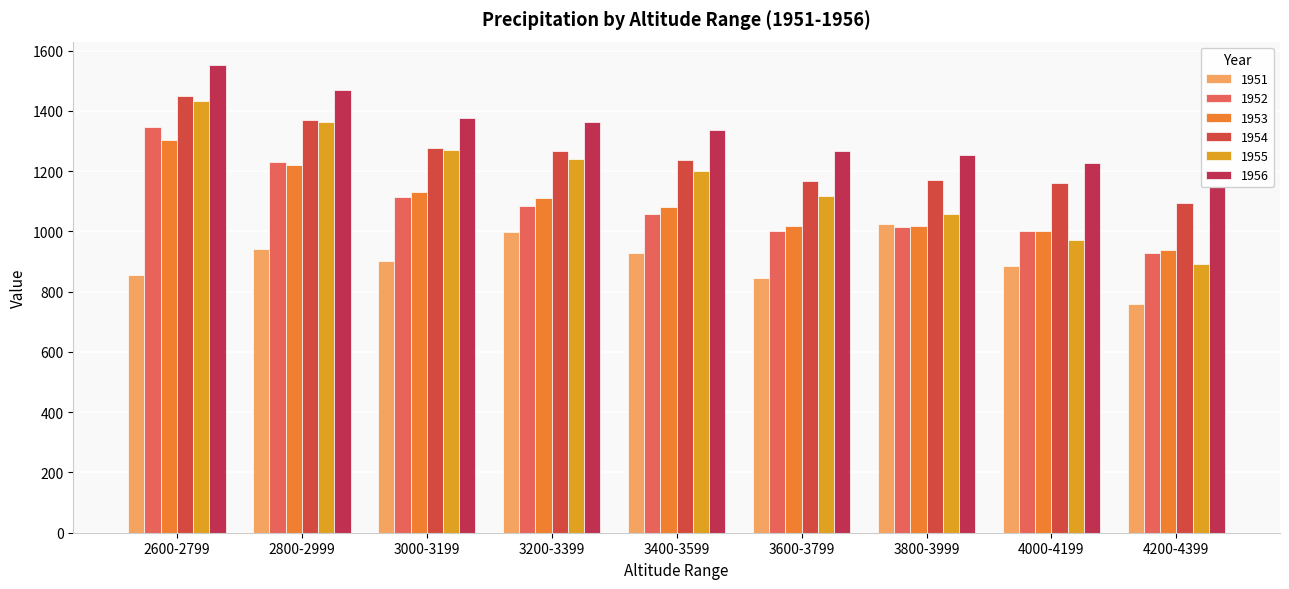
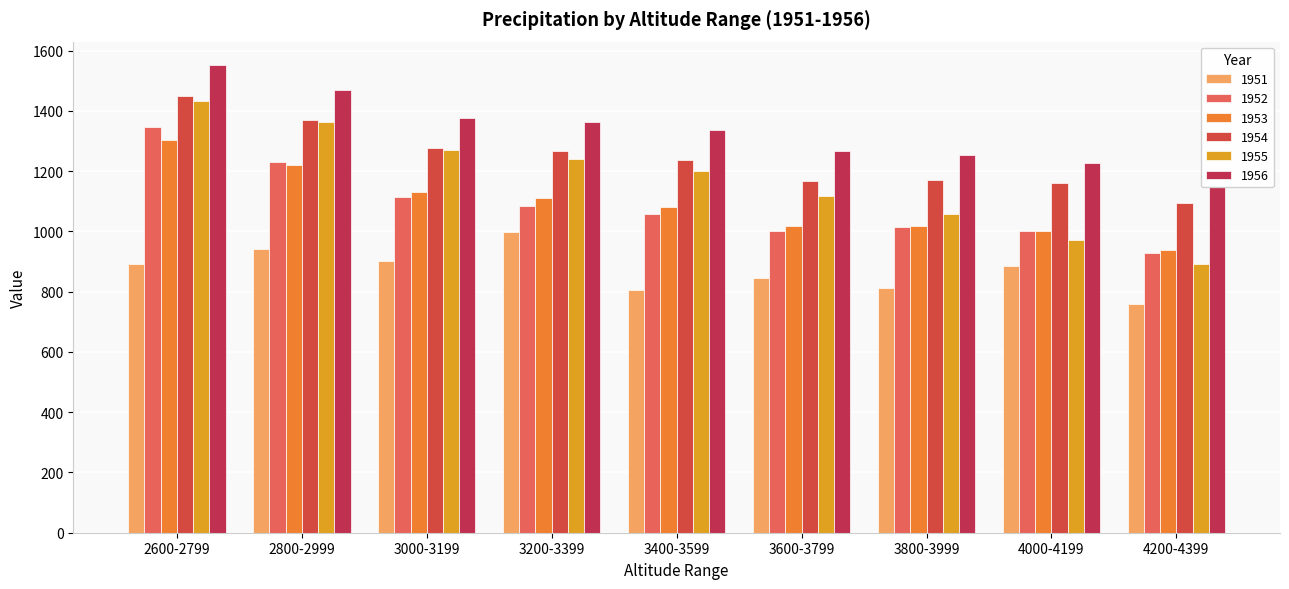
  {
    "1951": {
-     "2600-2799": 860,
+     "2600-2799": 890,
      "2800-2999": 940,
      "3000-3199": 900,
      "3200-3399": 1000,
-     "3400-3599": 930,
+     "3400-3599": 800,
      "3600-3799": 840,
-     "3800-3999": 1030,
+     "3800-3999": 810,
      "4000-4199": 880,
      "4200-4399": 760
    }
  }
